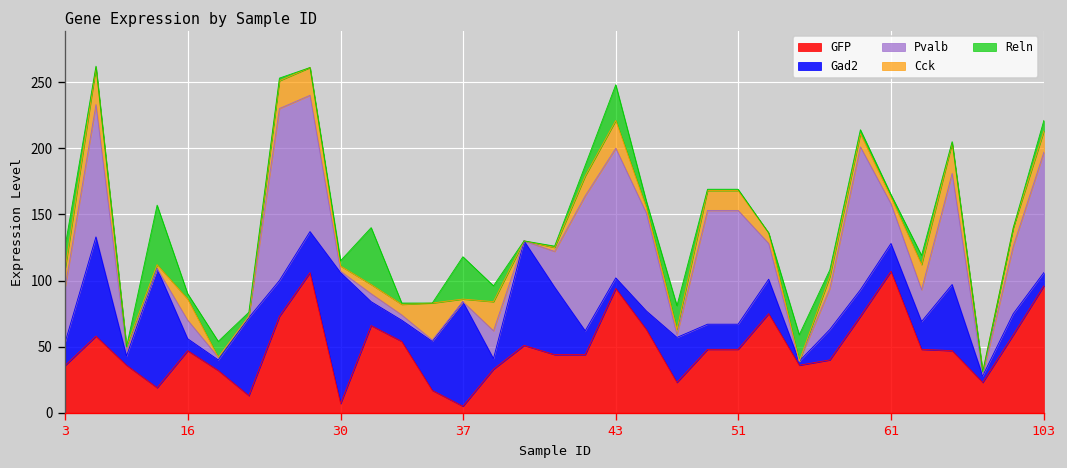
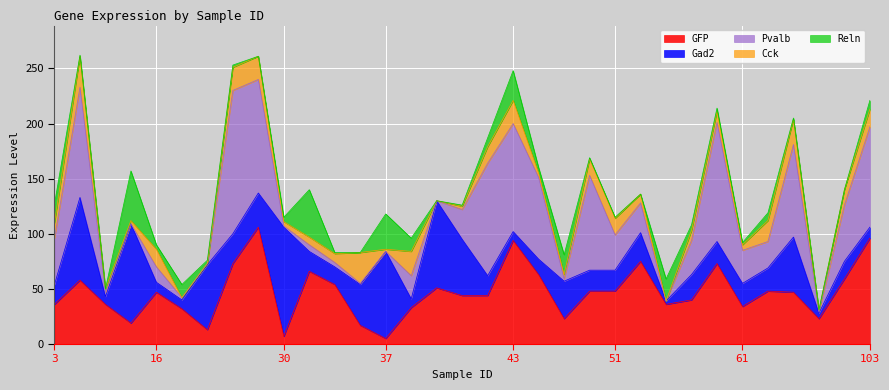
  {
    "GFP": {
      "37": 5,
      "43": 94,
      "51": 48,
-     "61": 107,
+     "61": 34,
      "103": 96
    },
    "Gad2": {
      "43": 8,
      "51": 19,
      "61": 21,
      "103": 10
    },
    "Pvalb": {
      "43": 98,
-     "51": 86,
+     "51": 32,
      "61": 30,
      "103": 91
    },
    "Cck": {
      "43": 21,
      "103": 16
    },
    "Reln": {
      "37": 32,
      "43": 27,
      "103": 8
    }
  }
